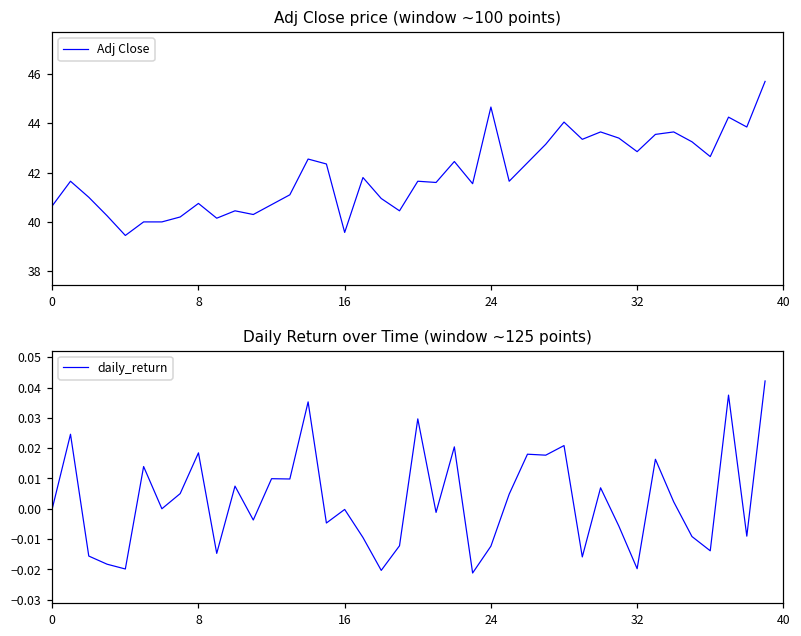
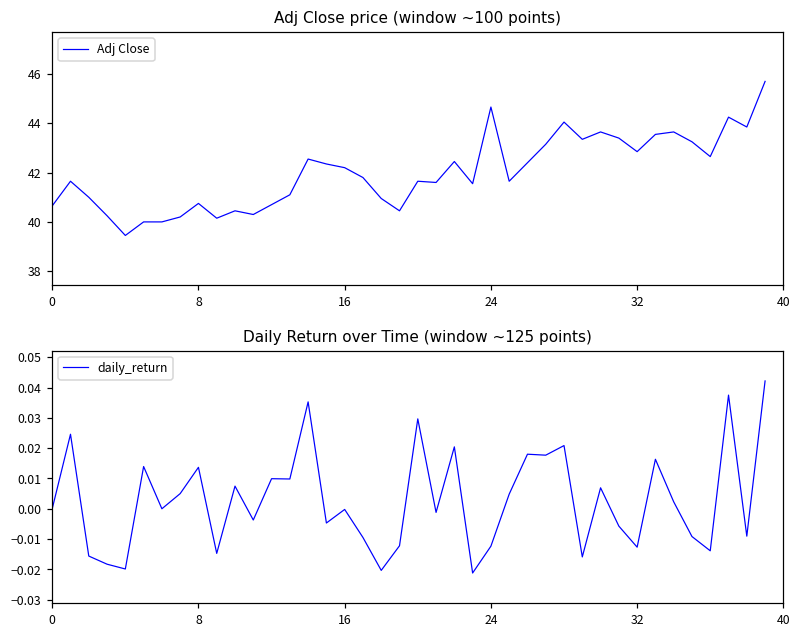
  {
    "Adj Close price (window ~100 points)": {
      "0": 40.7,
      "8": 40.8,
-     "16": 39.6,
+     "16": 42.2,
      "24": 44.7,
      "32": 42.8
    },
    "Daily Return over Time (window ~125 points)": {
      "0": 0.000,
-     "8": 0.018,
+     "8": 0.014,
      "16": 0.000,
      "24": -0.012,
-     "32": -0.020
+     "32": -0.013
    }
  }
